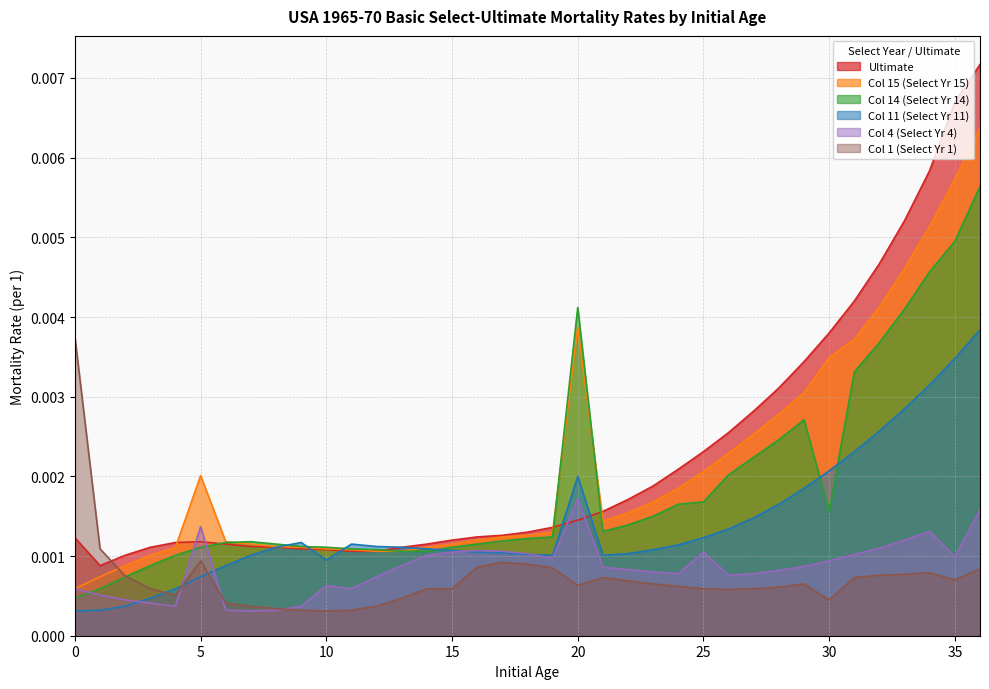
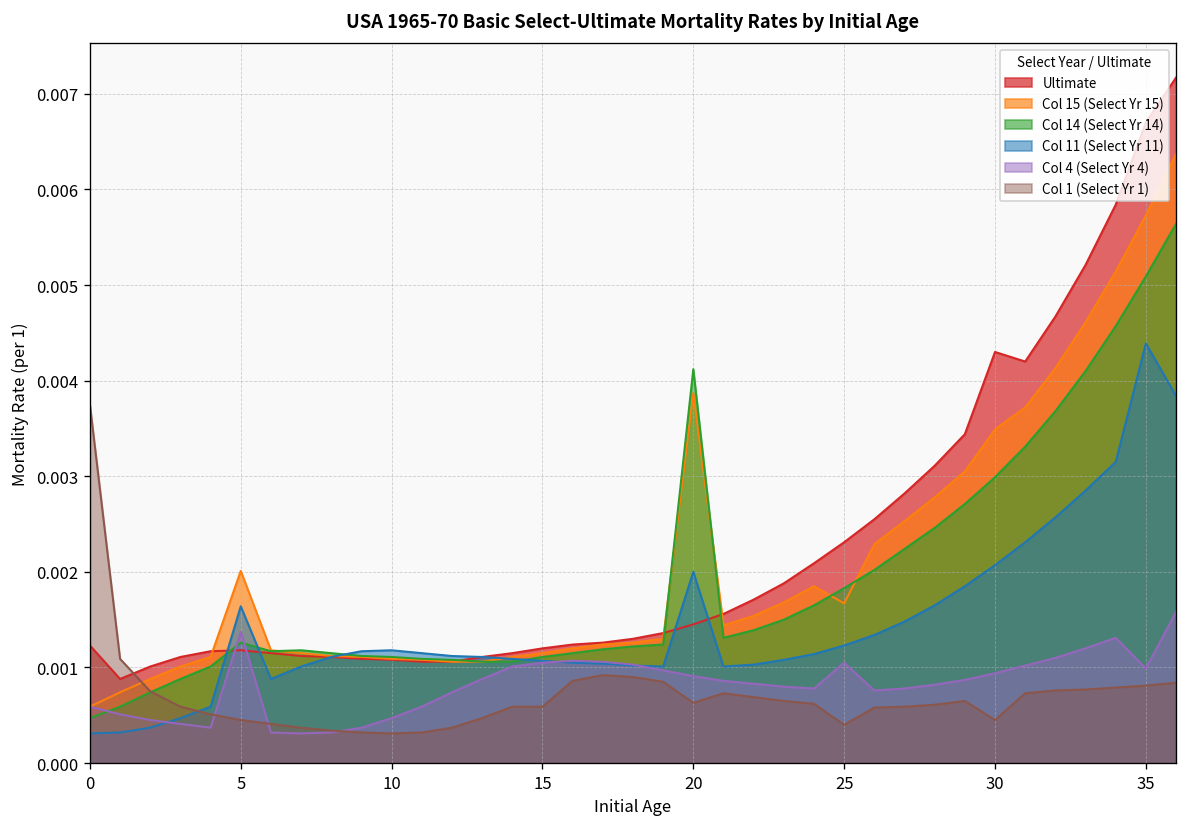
  {
    "Ultimate": {
      "0": 0.0012,
      "5": 0.0012,
      "15": 0.0012,
      "20": 0.0015,
      "25": 0.0023,
-     "30": 0.0038
+     "30": 0.0043
    },
    "Col 15 (Select Yr 15)": {
      "5": 0.0020,
      "15": 0.0012,
      "20": 0.0039,
-     "25": 0.0021,
+     "25": 0.0017,
      "30": 0.0035,
      "35": 0.0057
    },
    "Col 14 (Select Yr 14)": {
      "0": 0.0005,
-     "5": 0.0011,
+     "5": 0.0013,
      "15": 0.0011,
      "20": 0.0041,
-     "25": 0.0017,
-     "30": 0.0016,
-     "35": 0.0050
+     "25": 0.0018,
+     "30": 0.0030,
+     "35": 0.0051
    },
    "Col 11 (Select Yr 11)": {
      "0": 0.0003,
-     "5": 0.0007,
-     "10": 0.0010,
+     "5": 0.0016,
+     "10": 0.0012,
      "20": 0.0020,
      "25": 0.0012,
      "30": 0.0021,
-     "35": 0.0035
+     "35": 0.0044
    },
    "Col 4 (Select Yr 4)": {
      "5": 0.0014,
-     "10": 0.0006,
-     "20": 0.0017,
+     "10": 0.0005,
+     "20": 0.0009,
      "25": 0.0011,
      "30": 0.0009,
      "35": 0.0010
    },
    "Col 1 (Select Yr 1)": {
      "0": 0.0038,
-     "5": 0.0009,
+     "5": 0.0005,
      "10": 0.0003,
      "15": 0.0006,
      "20": 0.0006,
-     "25": 0.0006,
+     "25": 0.0004,
      "30": 0.0005,
-     "35": 0.0007
+     "35": 0.0008
    }
  }
